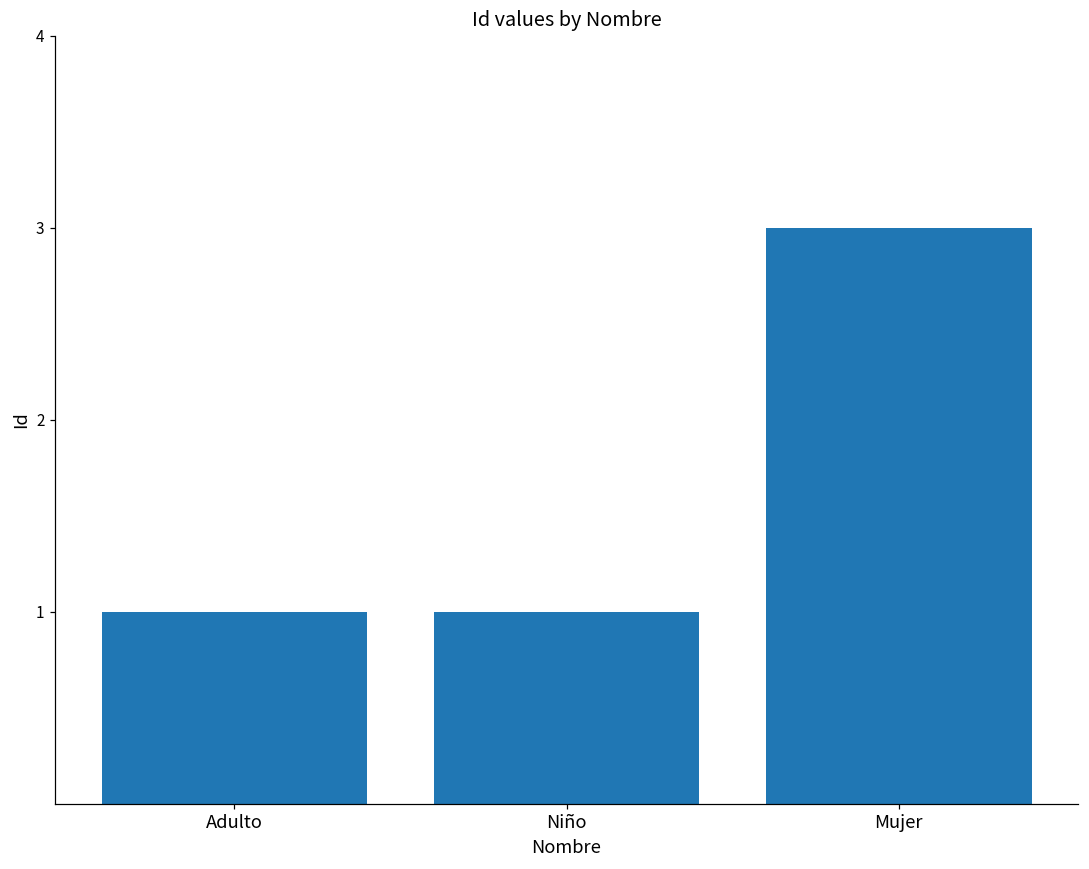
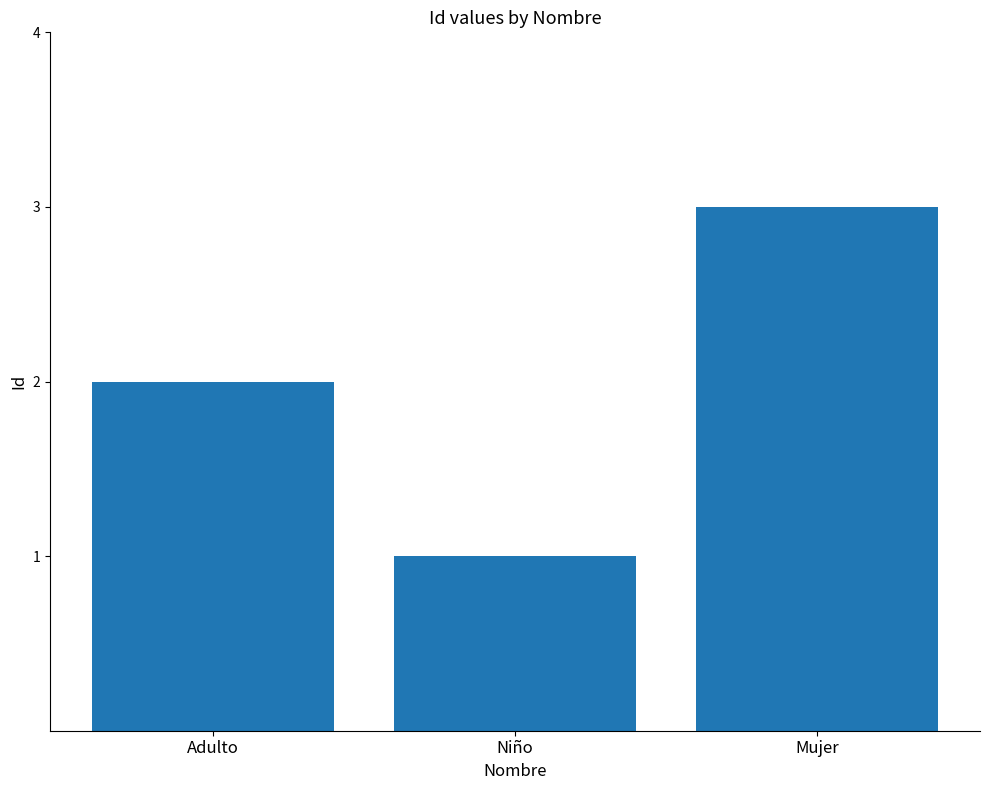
  {
-   "Adulto": 1,
+   "Adulto": 2,
    "Niño": 1,
    "Mujer": 3
  }
